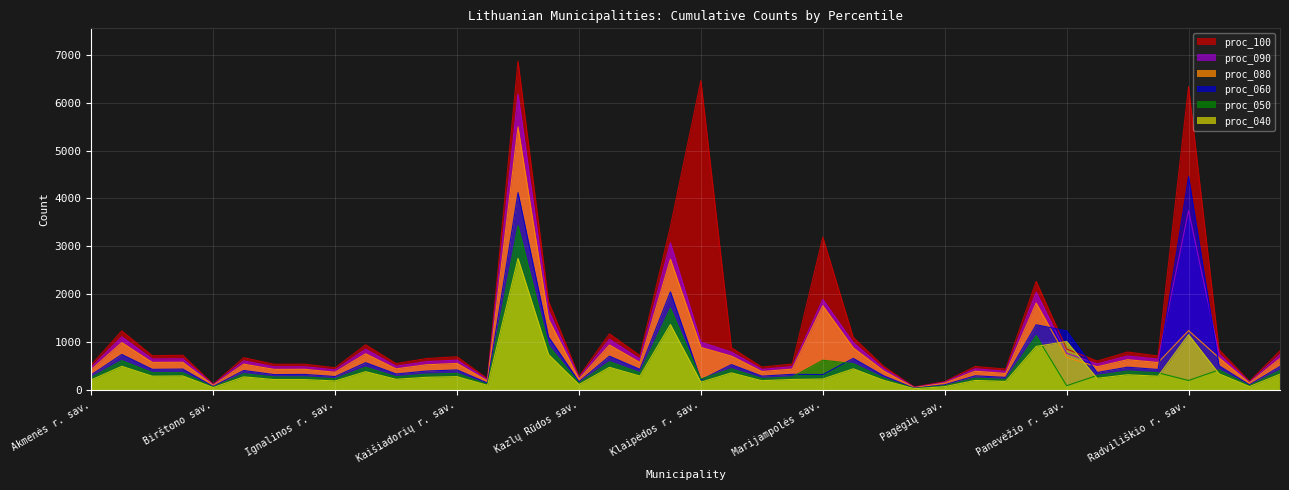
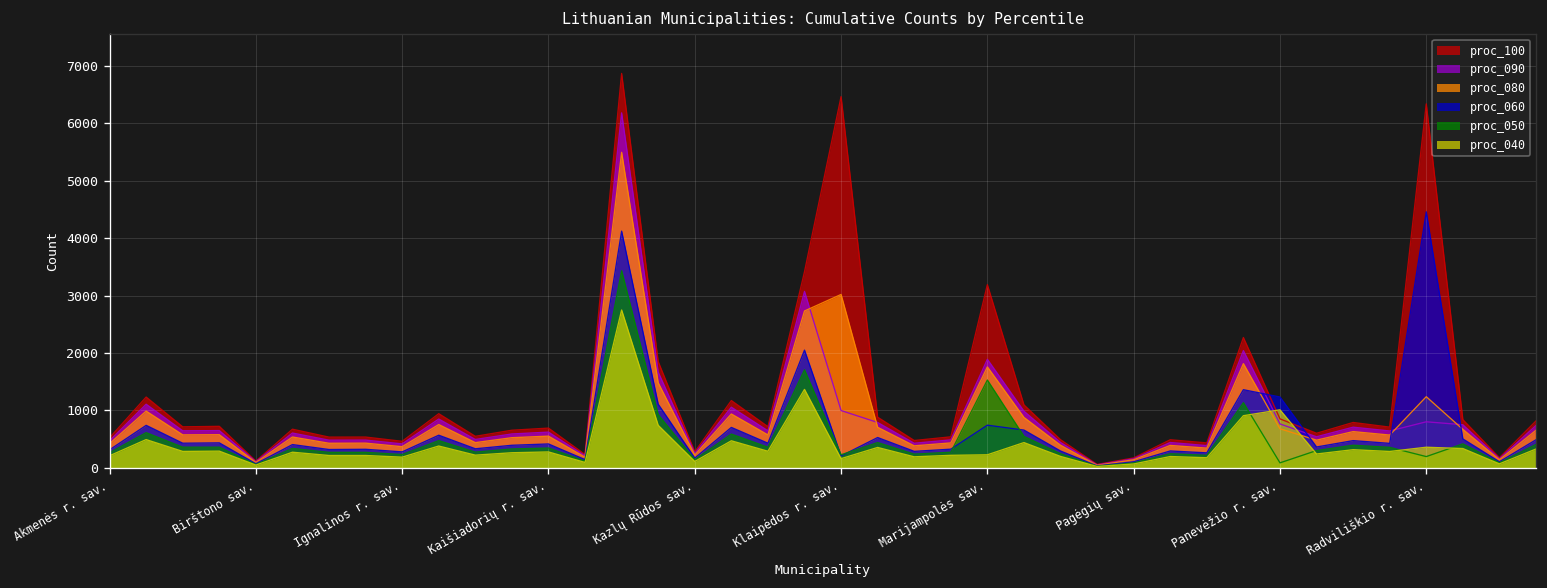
  {
    "proc_100": {
      "Kaišiadorių r. sav.": 700,
      "Klaipėdos r. sav.": 6500,
      "Marijampolės sav.": 3200,
      "Panevėžio r. sav.": 900,
      "Radviliškio r. sav.": 6300
    },
    "proc_090": {
      "Kaišiadorių r. sav.": 600,
      "Klaipėdos r. sav.": 1000,
      "Marijampolės sav.": 1900,
      "Panevėžio r. sav.": 800,
-     "Radviliškio r. sav.": 3700
+     "Radviliškio r. sav.": 800
    },
    "proc_080": {
      "Kaišiadorių r. sav.": 600,
-     "Klaipėdos r. sav.": 900,
+     "Klaipėdos r. sav.": 3000,
      "Marijampolės sav.": 1800,
      "Panevėžio r. sav.": 700,
      "Radviliškio r. sav.": 1200
    },
    "proc_060": {
      "Kaišiadorių r. sav.": 400,
-     "Marijampolės sav.": 300,
+     "Marijampolės sav.": 700,
      "Panevėžio r. sav.": 1200,
      "Radviliškio r. sav.": 4500
    },
    "proc_050": {
      "Kaišiadorių r. sav.": 300,
-     "Marijampolės sav.": 600,
+     "Marijampolės sav.": 1500,
      "Panevėžio r. sav.": 100,
      "Radviliškio r. sav.": 200
    },
    "proc_040": {
      "Akmenės r. sav.": 200,
      "Kaišiadorių r. sav.": 300,
      "Marijampolės sav.": 200,
      "Panevėžio r. sav.": 1000,
-     "Radviliškio r. sav.": 1200
+     "Radviliškio r. sav.": 400
    }
  }
